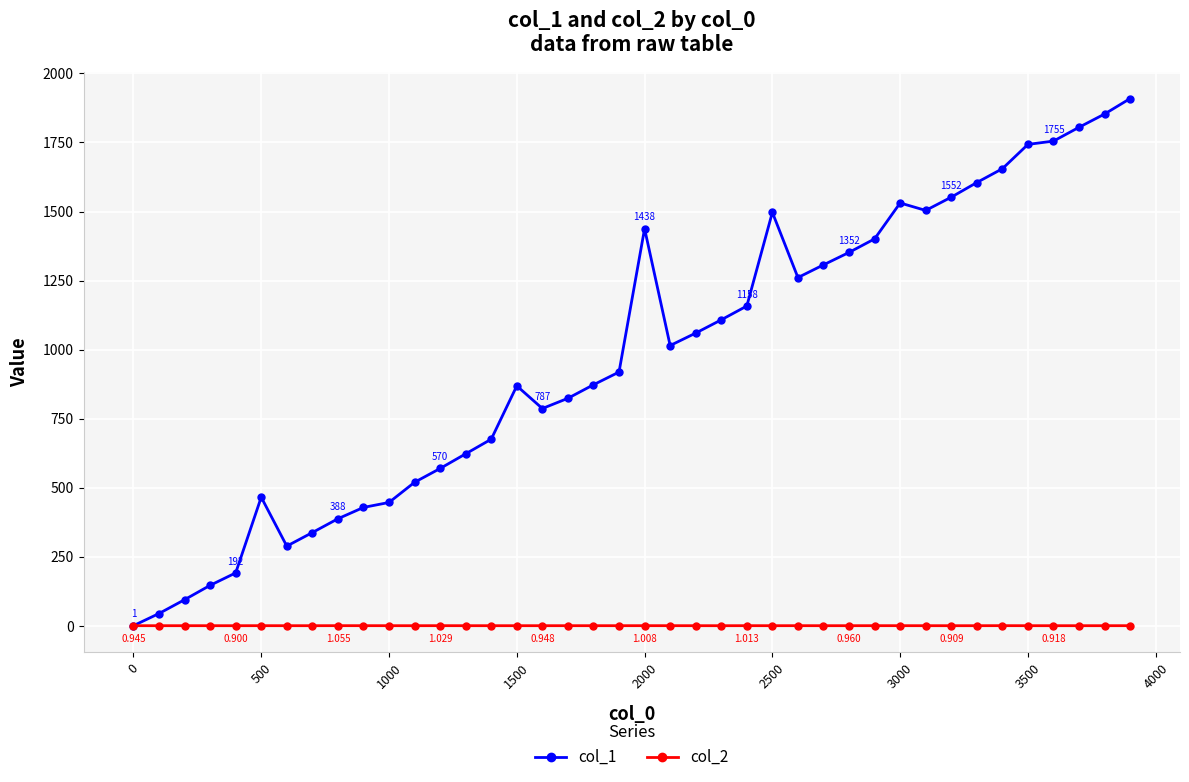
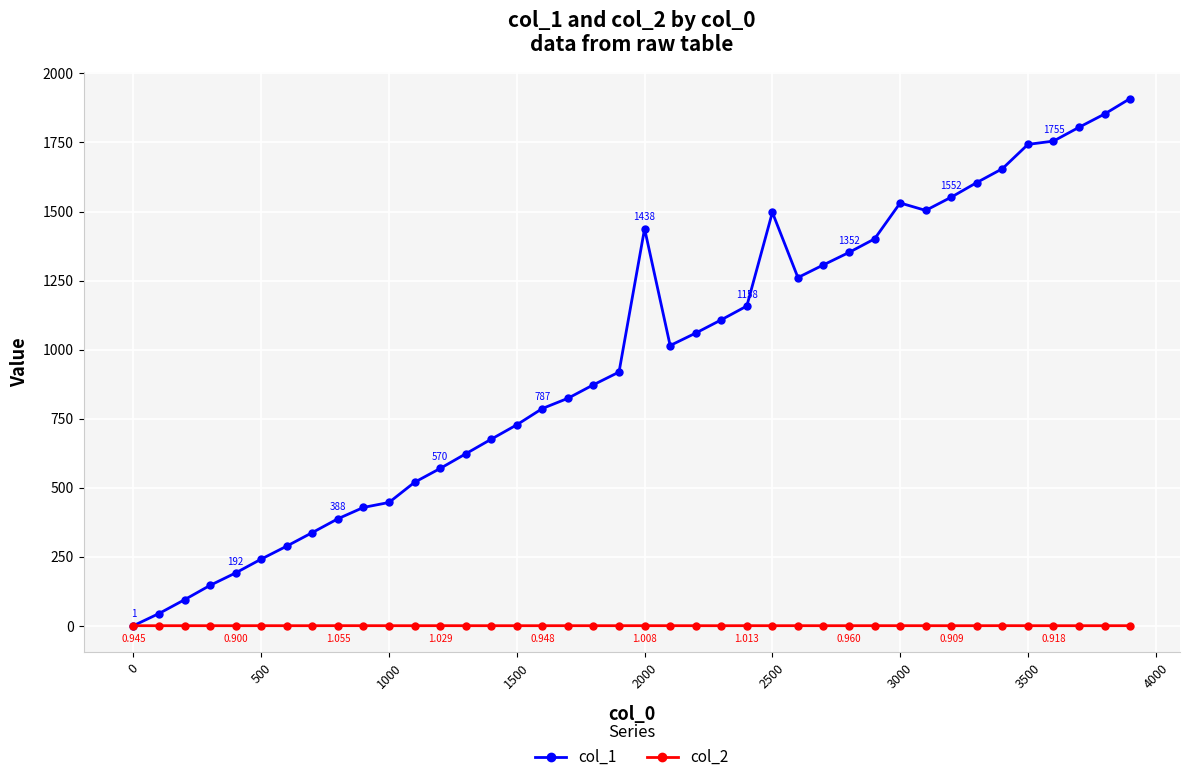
  {
    "col_1": {
-     "500": 470,
+     "500": 240,
      "1000": 450,
-     "1500": 870,
+     "1500": 730,
      "2500": 1500,
      "3000": 1530,
      "3500": 1740
    },
    "col_2": {
      "2000": 1.008
    }
  }
